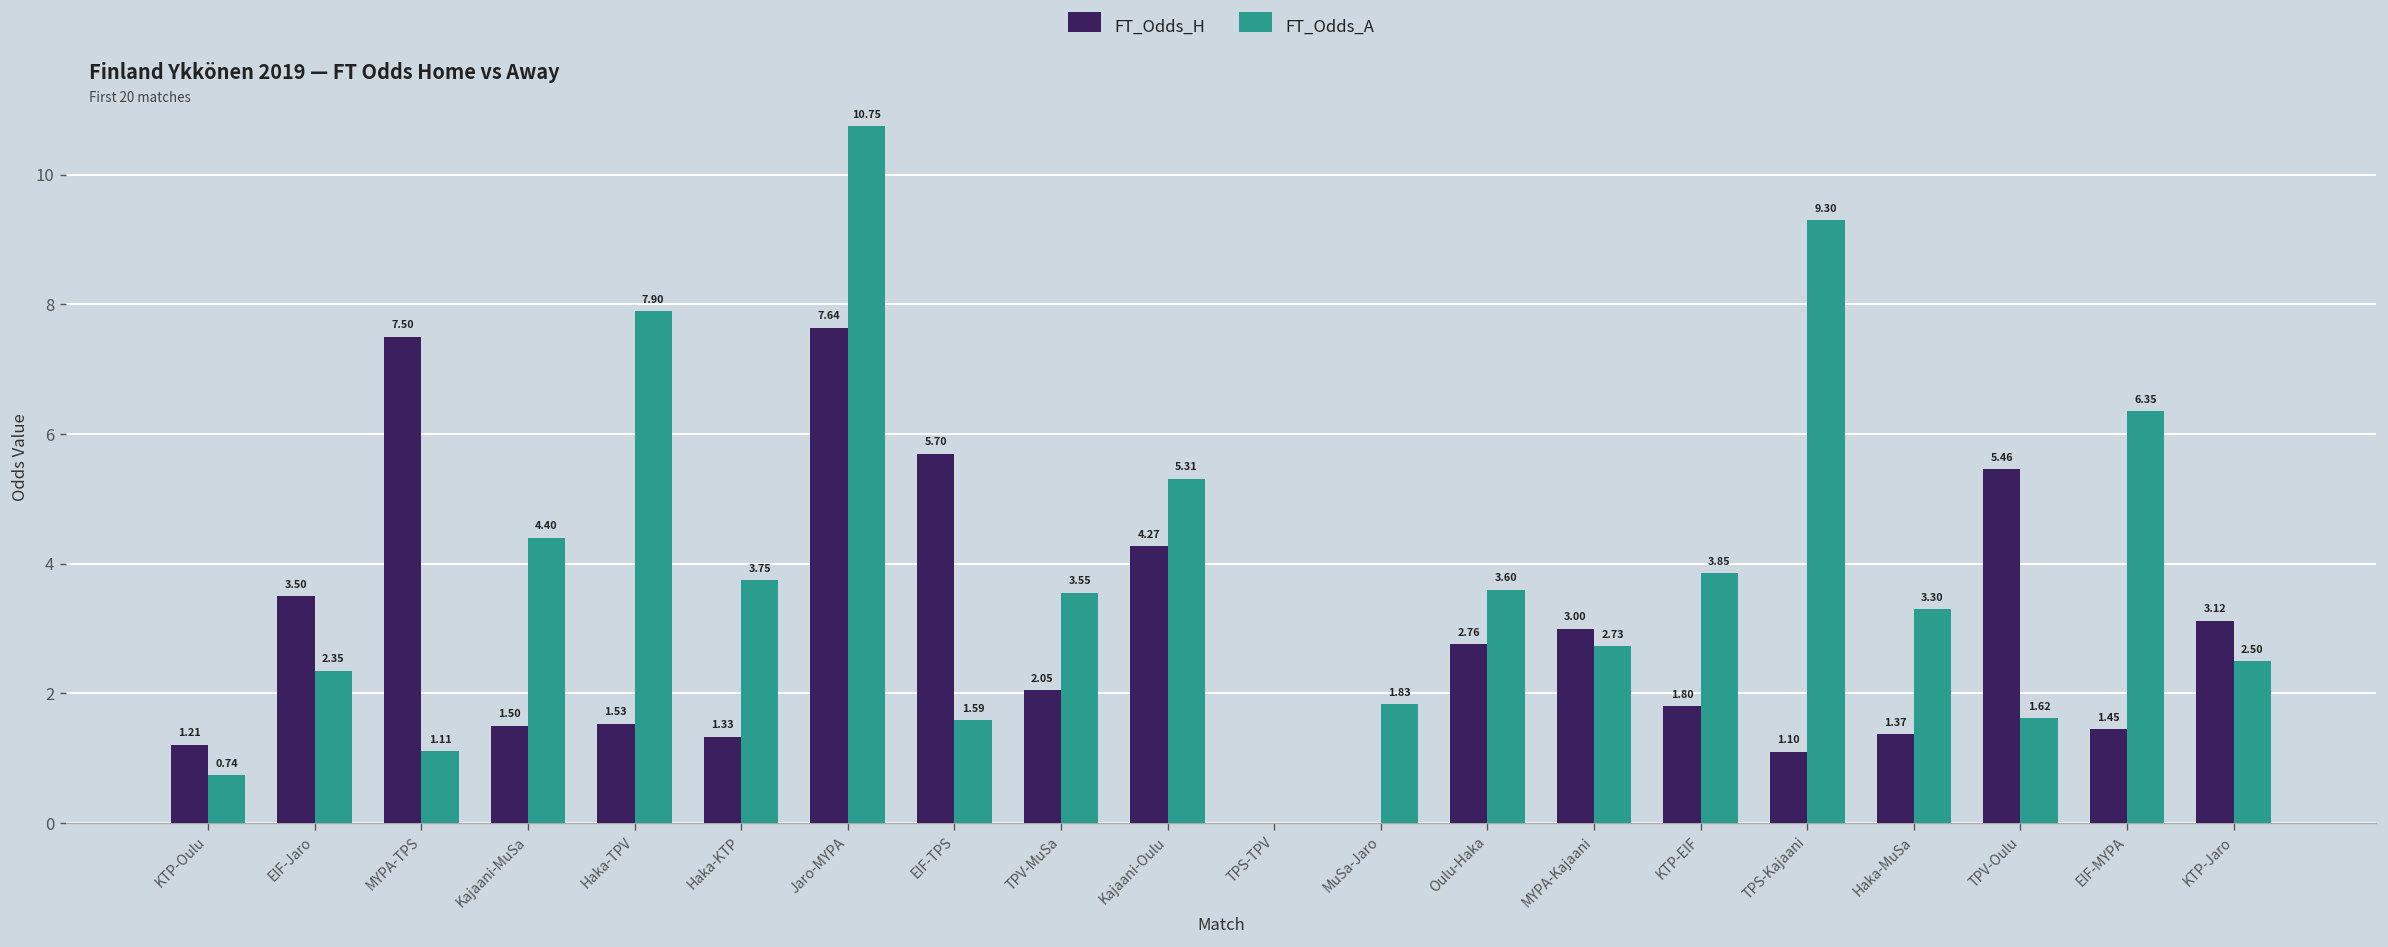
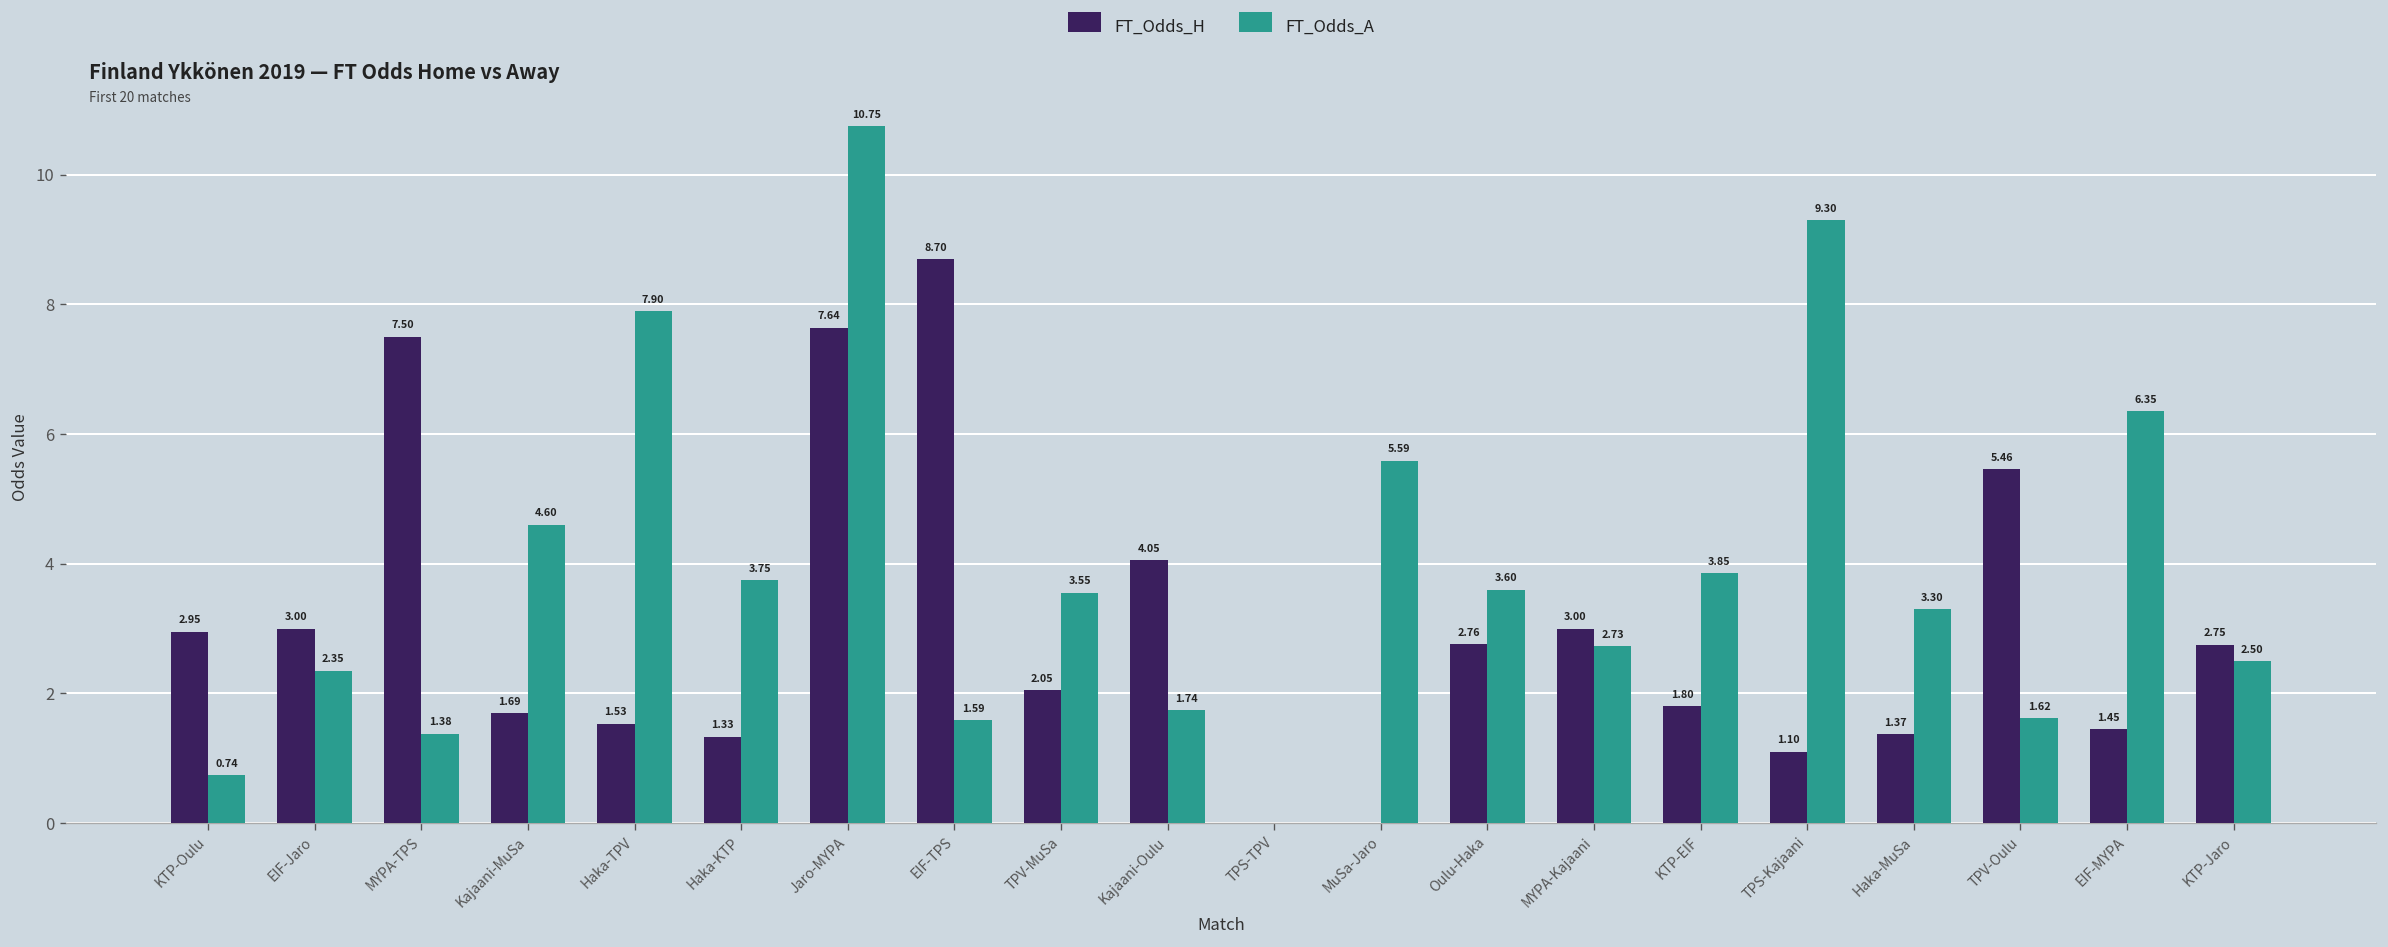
  {
    "FT_Odds_H": {
-     "KTP-Oulu": 1.21,
-     "EIF-Jaro": 3.50,
+     "KTP-Oulu": 2.95,
+     "EIF-Jaro": 3.00,
      "MYPA-TPS": 7.50,
-     "Kajaani-MuSa": 1.50,
+     "Kajaani-MuSa": 1.69,
      "Haka-TPV": 1.53,
      "Haka-KTP": 1.33,
      "Jaro-MYPA": 7.64,
-     "EIF-TPS": 5.70,
+     "EIF-TPS": 8.70,
      "TPV-MuSa": 2.05,
-     "Kajaani-Oulu": 4.27,
+     "Kajaani-Oulu": 4.05,
      "Oulu-Haka": 2.76,
      "MYPA-Kajaani": 3.00,
      "KTP-EIF": 1.80,
      "TPS-Kajaani": 1.10,
      "Haka-MuSa": 1.37,
      "TPV-Oulu": 5.46,
      "EIF-MYPA": 1.45,
-     "KTP-Jaro": 3.12
+     "KTP-Jaro": 2.75
    },
    "FT_Odds_A": {
      "KTP-Oulu": 0.74,
      "EIF-Jaro": 2.35,
-     "MYPA-TPS": 1.11,
-     "Kajaani-MuSa": 4.40,
+     "MYPA-TPS": 1.38,
+     "Kajaani-MuSa": 4.60,
      "Haka-TPV": 7.90,
      "Haka-KTP": 3.75,
      "Jaro-MYPA": 10.75,
      "EIF-TPS": 1.59,
      "TPV-MuSa": 3.55,
-     "Kajaani-Oulu": 5.31,
-     "MuSa-Jaro": 1.83,
+     "Kajaani-Oulu": 1.74,
+     "MuSa-Jaro": 5.59,
      "Oulu-Haka": 3.60,
      "MYPA-Kajaani": 2.73,
      "KTP-EIF": 3.85,
      "TPS-Kajaani": 9.30,
      "Haka-MuSa": 3.30,
      "TPV-Oulu": 1.62,
      "EIF-MYPA": 6.35,
      "KTP-Jaro": 2.50
    }
  }
